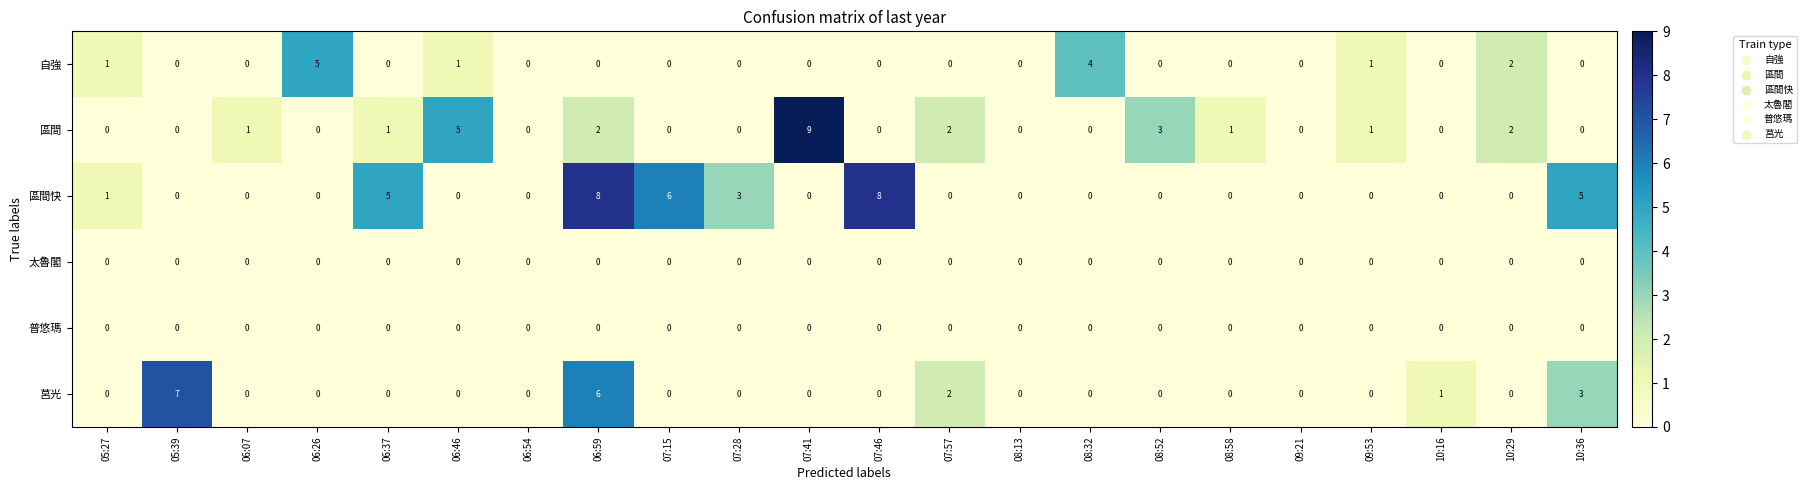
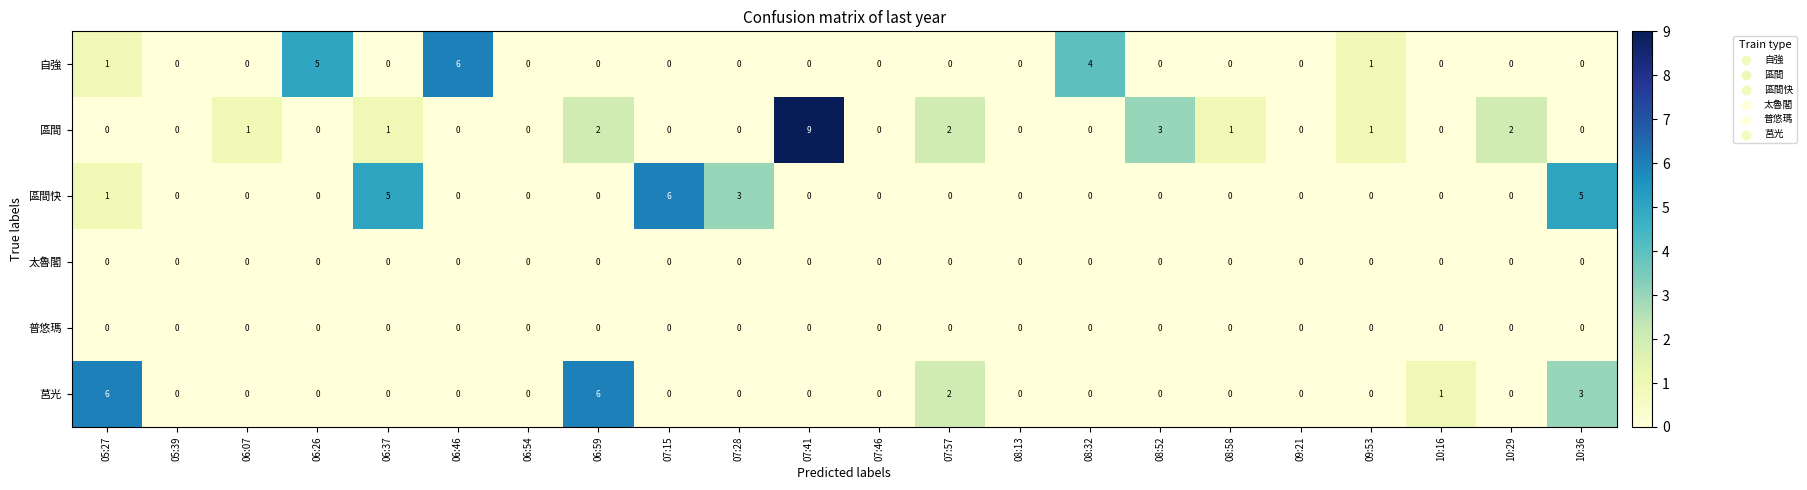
  {
    "自強": {
      "05:27": 1,
      "05:39": 0,
      "06:07": 0,
      "06:26": 5,
      "06:37": 0,
-     "06:46": 1,
+     "06:46": 6,
      "06:54": 0,
      "06:59": 0,
      "07:15": 0,
      "07:28": 0,
      "07:41": 0,
      "07:46": 0,
      "07:57": 0,
      "08:13": 0,
      "08:32": 4,
      "08:52": 0,
      "08:58": 0,
      "09:21": 0,
      "09:53": 1,
      "10:16": 0,
-     "10:29": 2,
+     "10:29": 0,
      "10:36": 0
    },
    "區間": {
      "05:27": 0,
      "05:39": 0,
      "06:07": 1,
      "06:26": 0,
      "06:37": 1,
-     "06:46": 5,
+     "06:46": 0,
      "06:54": 0,
      "06:59": 2,
      "07:15": 0,
      "07:28": 0,
      "07:41": 9,
      "07:46": 0,
      "07:57": 2,
      "08:13": 0,
      "08:32": 0,
      "08:52": 3,
      "08:58": 1,
      "09:21": 0,
      "09:53": 1,
      "10:16": 0,
      "10:29": 2,
      "10:36": 0
    },
    "區間快": {
      "05:27": 1,
      "05:39": 0,
      "06:07": 0,
      "06:26": 0,
      "06:37": 5,
      "06:46": 0,
      "06:54": 0,
-     "06:59": 8,
+     "06:59": 0,
      "07:15": 6,
      "07:28": 3,
      "07:41": 0,
-     "07:46": 8,
+     "07:46": 0,
      "07:57": 0,
      "08:13": 0,
      "08:32": 0,
      "08:52": 0,
      "08:58": 0,
      "09:21": 0,
      "09:53": 0,
      "10:16": 0,
      "10:29": 0,
      "10:36": 5
    },
    "太魯閣": {
      "05:27": 0,
      "05:39": 0,
      "06:07": 0,
      "06:26": 0,
      "06:37": 0,
      "06:46": 0,
      "06:54": 0,
      "06:59": 0,
      "07:15": 0,
      "07:28": 0,
      "07:41": 0,
      "07:46": 0,
      "07:57": 0,
      "08:13": 0,
      "08:32": 0,
      "08:52": 0,
      "08:58": 0,
      "09:21": 0,
      "09:53": 0,
      "10:16": 0,
      "10:29": 0,
      "10:36": 0
    },
    "普悠瑪": {
      "05:27": 0,
      "05:39": 0,
      "06:07": 0,
      "06:26": 0,
      "06:37": 0,
      "06:46": 0,
      "06:54": 0,
      "06:59": 0,
      "07:15": 0,
      "07:28": 0,
      "07:41": 0,
      "07:46": 0,
      "07:57": 0,
      "08:13": 0,
      "08:32": 0,
      "08:52": 0,
      "08:58": 0,
      "09:21": 0,
      "09:53": 0,
      "10:16": 0,
      "10:29": 0,
      "10:36": 0
    },
    "莒光": {
-     "05:27": 0,
-     "05:39": 7,
+     "05:27": 6,
+     "05:39": 0,
      "06:07": 0,
      "06:26": 0,
      "06:37": 0,
      "06:46": 0,
      "06:54": 0,
      "06:59": 6,
      "07:15": 0,
      "07:28": 0,
      "07:41": 0,
      "07:46": 0,
      "07:57": 2,
      "08:13": 0,
      "08:32": 0,
      "08:52": 0,
      "08:58": 0,
      "09:21": 0,
      "09:53": 0,
      "10:16": 1,
      "10:29": 0,
      "10:36": 3
    }
  }
